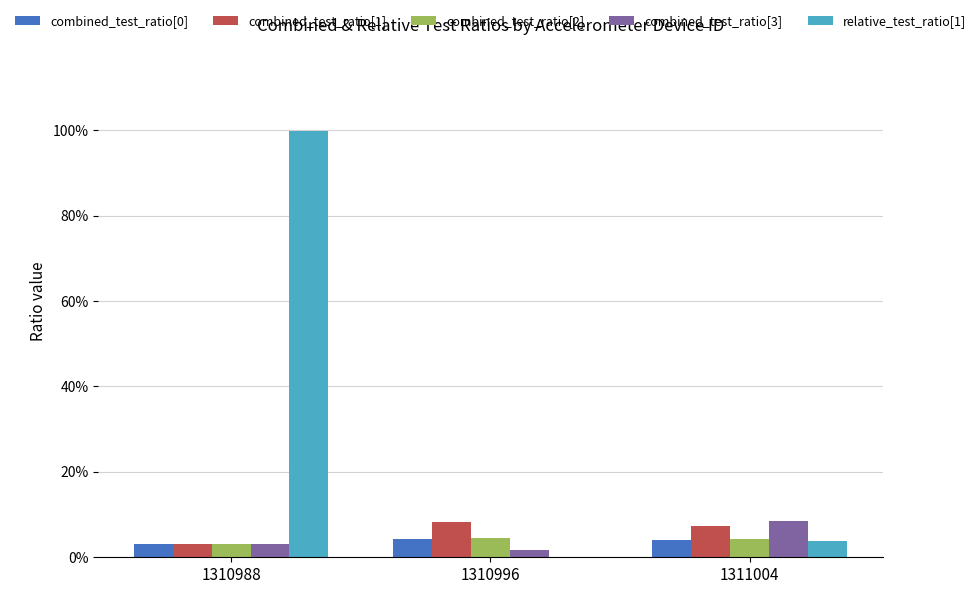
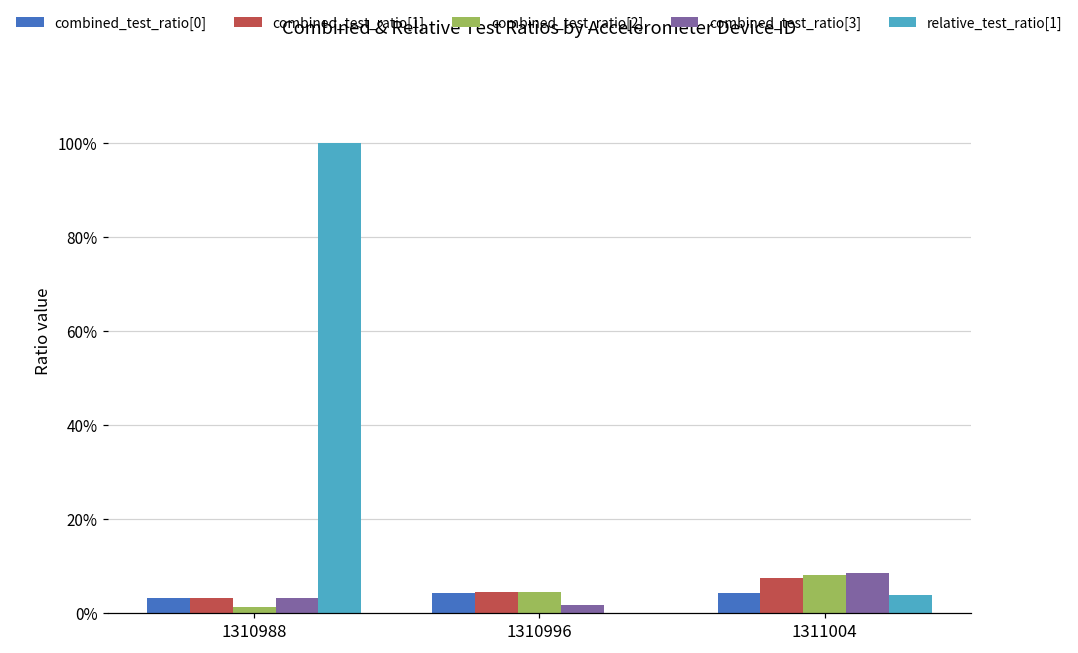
  {
    "combined_test_ratio[1]": {
      "1310988": "3%",
-     "1310996": "8%",
+     "1310996": "4%",
      "1311004": "7%"
    },
    "combined_test_ratio[2]": {
-     "1310988": "3%",
+     "1310988": "1%",
      "1310996": "4%",
-     "1311004": "4%"
+     "1311004": "8%"
    },
    "combined_test_ratio[3]": {
      "1310988": "3%",
      "1310996": "2%",
      "1311004": "8%"
    }
  }
